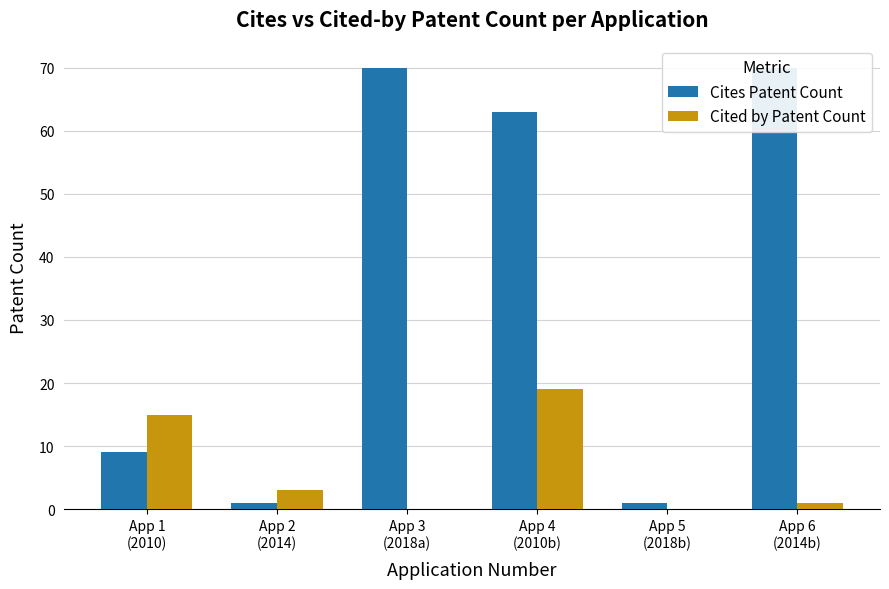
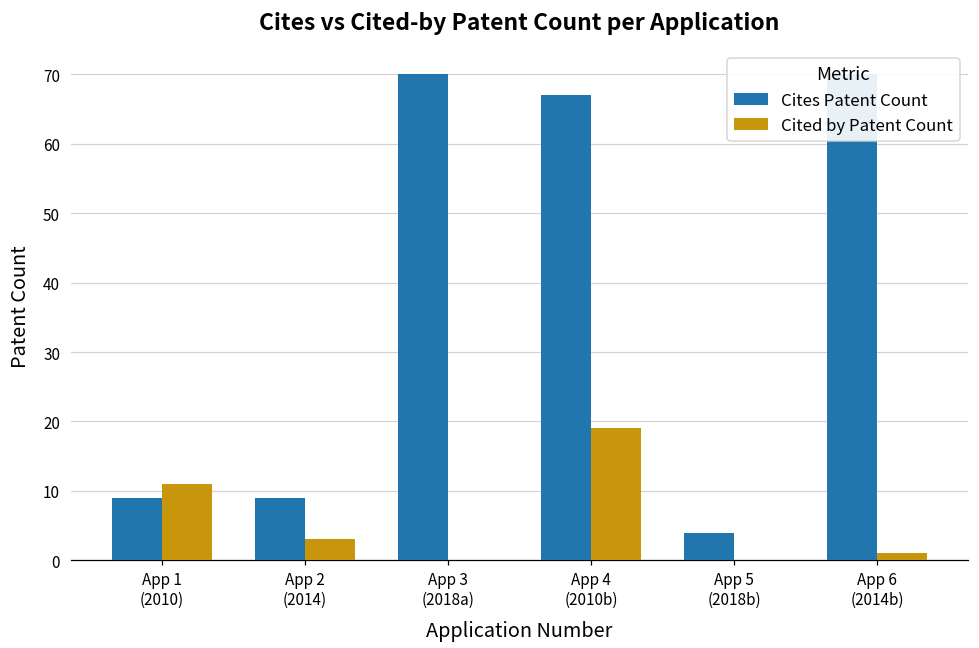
  {
    "Cites Patent Count": {
      "App 1 (2010)": 9,
-     "App 2 (2014)": 1,
+     "App 2 (2014)": 9,
      "App 3 (2018a)": 70,
-     "App 4 (2010b)": 63,
-     "App 5 (2018b)": 1
+     "App 4 (2010b)": 67,
+     "App 5 (2018b)": 4
    },
    "Cited by Patent Count": {
-     "App 1 (2010)": 15,
+     "App 1 (2010)": 11,
      "App 2 (2014)": 3,
      "App 3 (2018a)": 0,
      "App 4 (2010b)": 19,
      "App 5 (2018b)": 0,
      "App 6 (2014b)": 1
    }
  }
